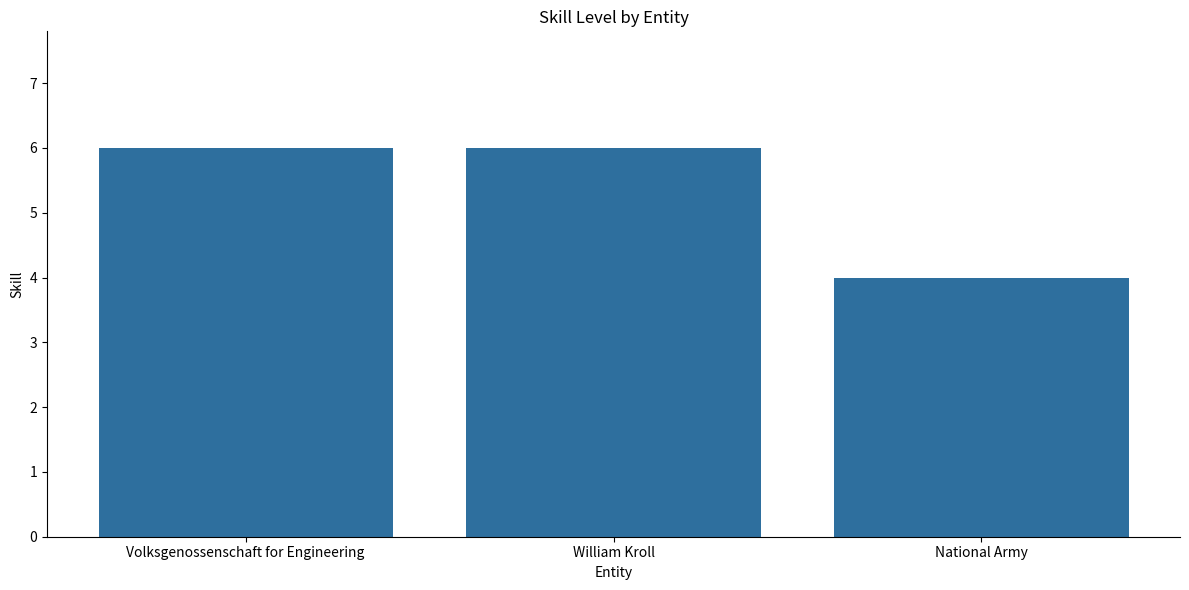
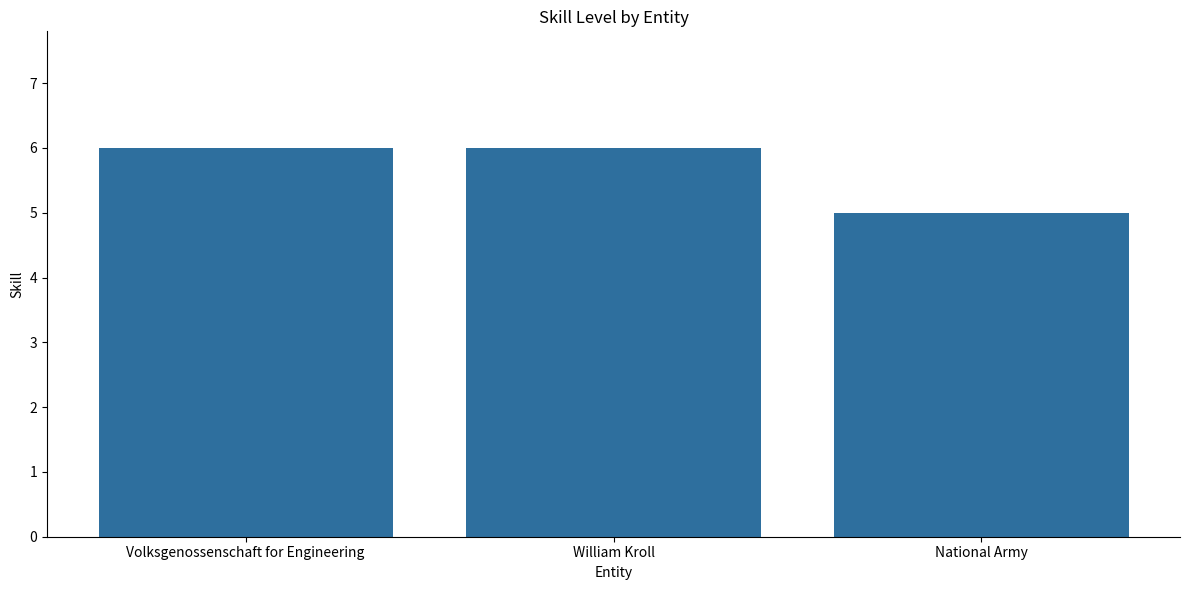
  {
    "Volksgenossenschaft for Engineering": 6,
    "William Kroll": 6,
-   "National Army": 4
+   "National Army": 5
  }
